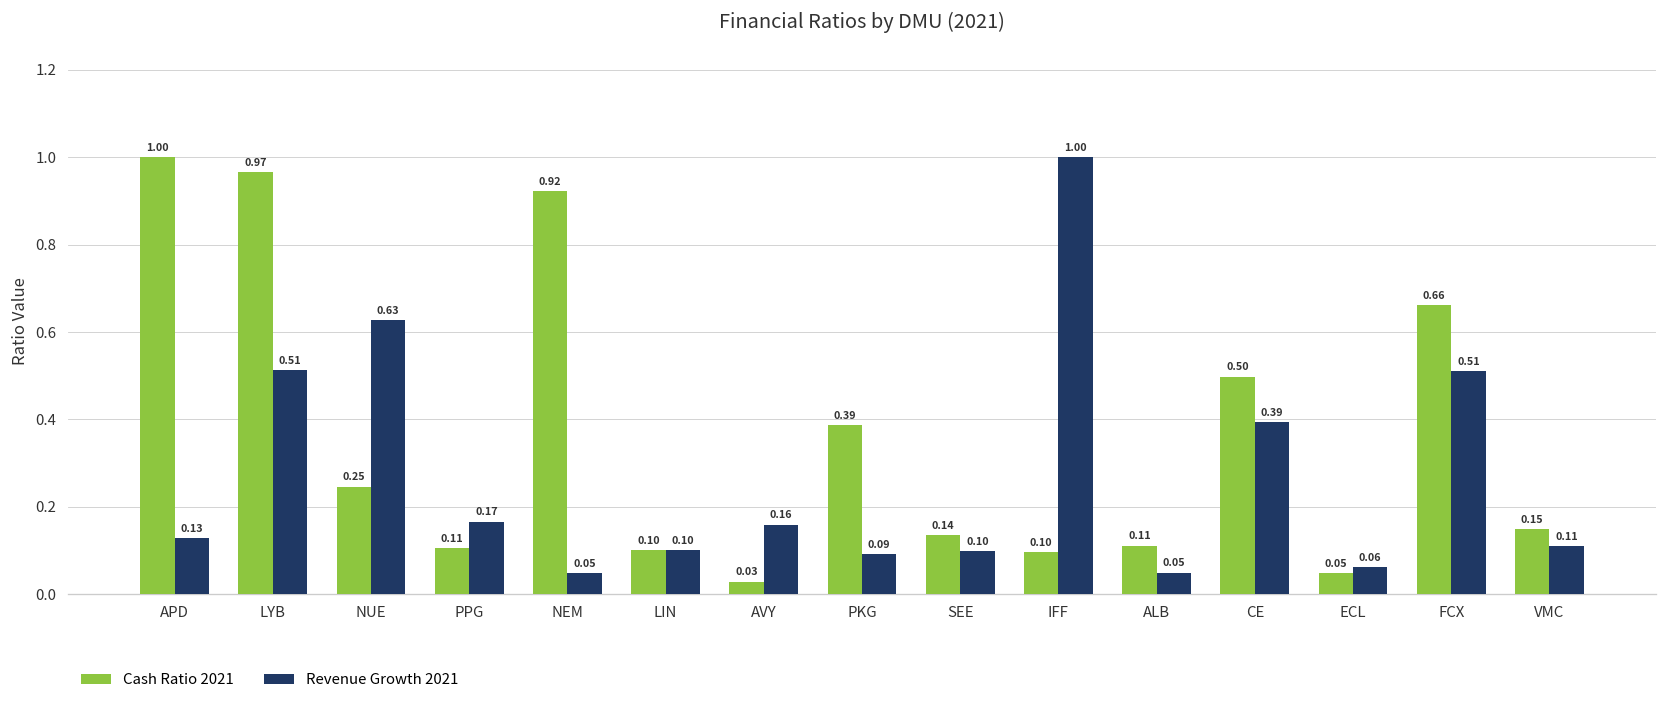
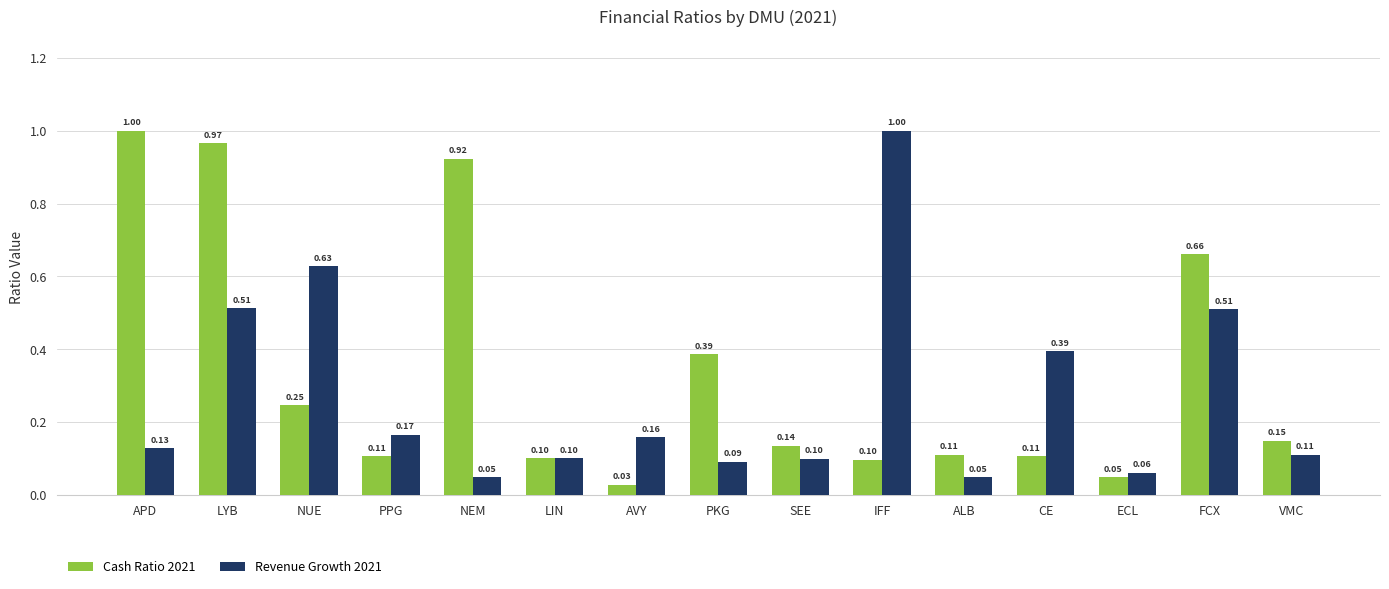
  {
    "Cash Ratio 2021": {
      "APD": 1.00,
      "LYB": 0.97,
      "NUE": 0.25,
      "PPG": 0.11,
      "NEM": 0.92,
      "LIN": 0.10,
      "AVY": 0.03,
      "PKG": 0.39,
      "SEE": 0.14,
      "IFF": 0.10,
      "ALB": 0.11,
-     "CE": 0.50,
+     "CE": 0.11,
      "ECL": 0.05,
      "FCX": 0.66,
      "VMC": 0.15
    },
    "Revenue Growth 2021": {
      "APD": 0.13,
      "LYB": 0.51,
      "NUE": 0.63,
      "PPG": 0.17,
      "NEM": 0.05,
      "LIN": 0.10,
      "AVY": 0.16,
      "PKG": 0.09,
      "SEE": 0.10,
      "IFF": 1.00,
      "ALB": 0.05,
      "CE": 0.39,
      "ECL": 0.06,
      "FCX": 0.51,
      "VMC": 0.11
    }
  }
